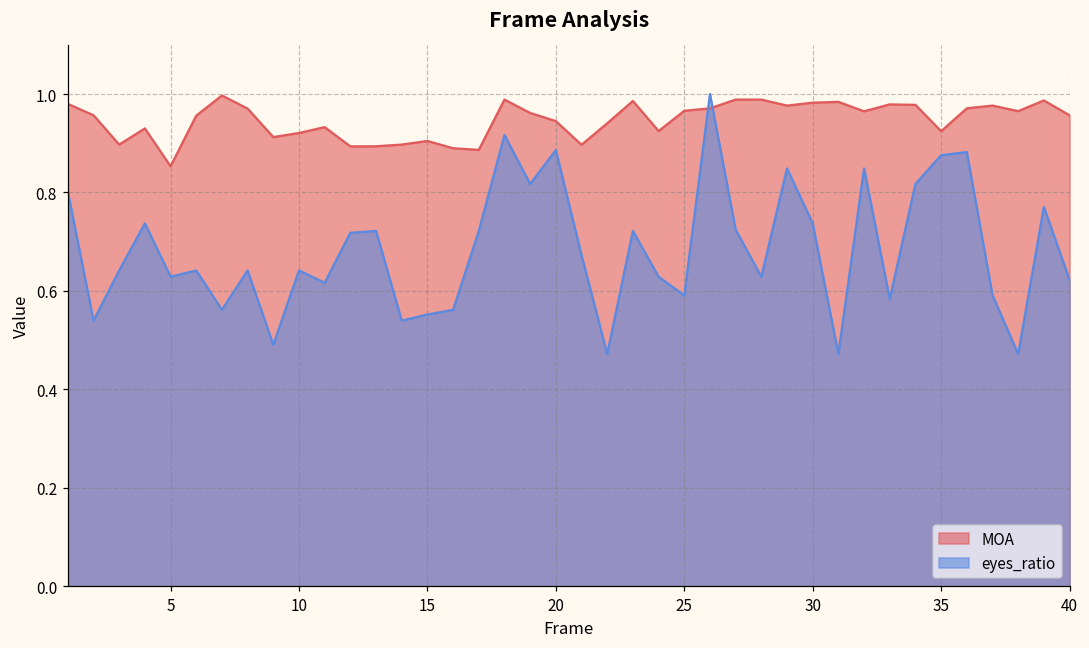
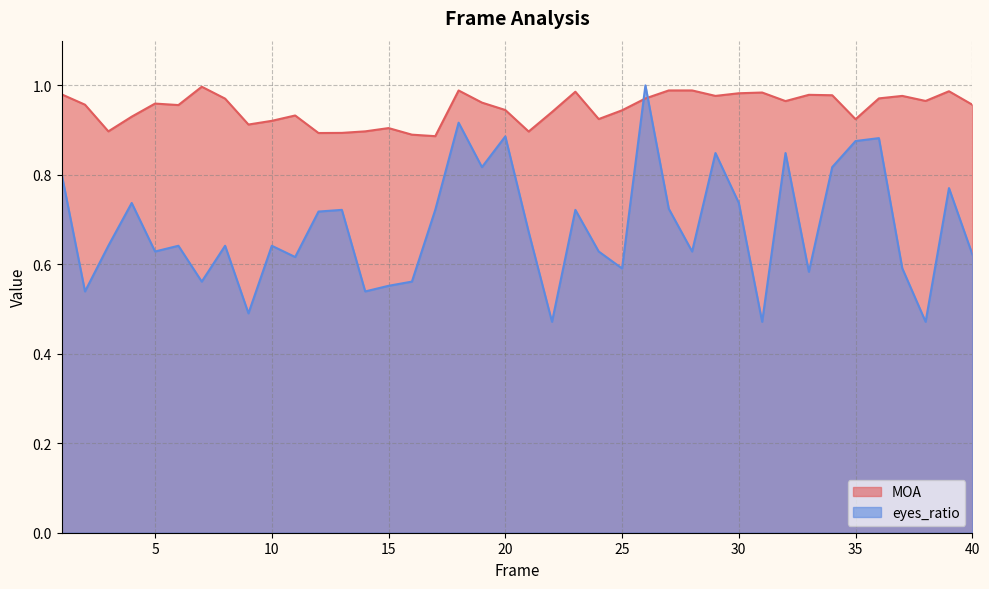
  {
    "MOA": {
-     "5": 0.85,
+     "5": 0.96,
      "10": 0.92,
      "15": 0.90,
      "20": 0.94,
-     "25": 0.97,
+     "25": 0.94,
      "30": 0.98,
      "35": 0.92,
      "40": 0.96
    },
    "eyes_ratio": {
      "5": 0.63,
      "10": 0.64,
      "15": 0.55,
      "20": 0.89,
      "25": 0.59,
      "30": 0.74,
      "35": 0.88,
      "40": 0.62
    }
  }
